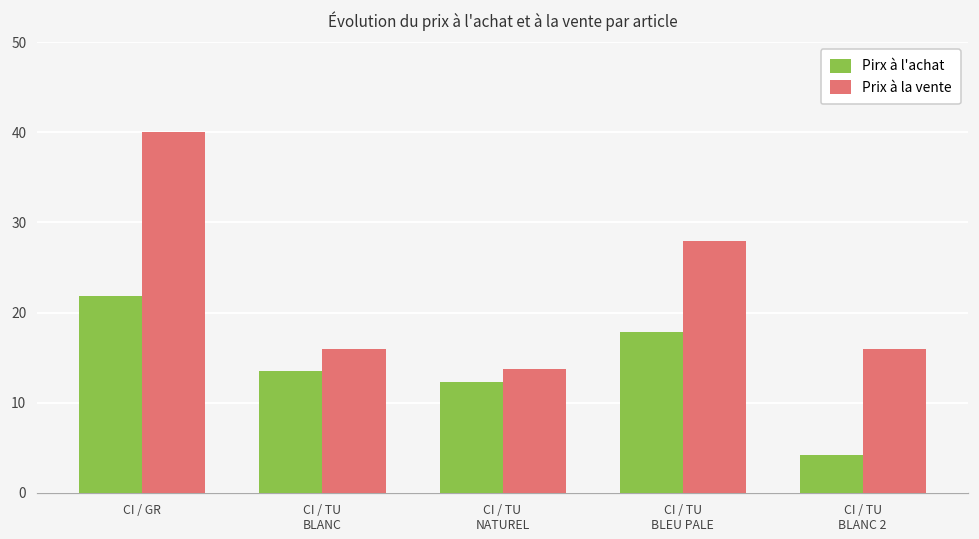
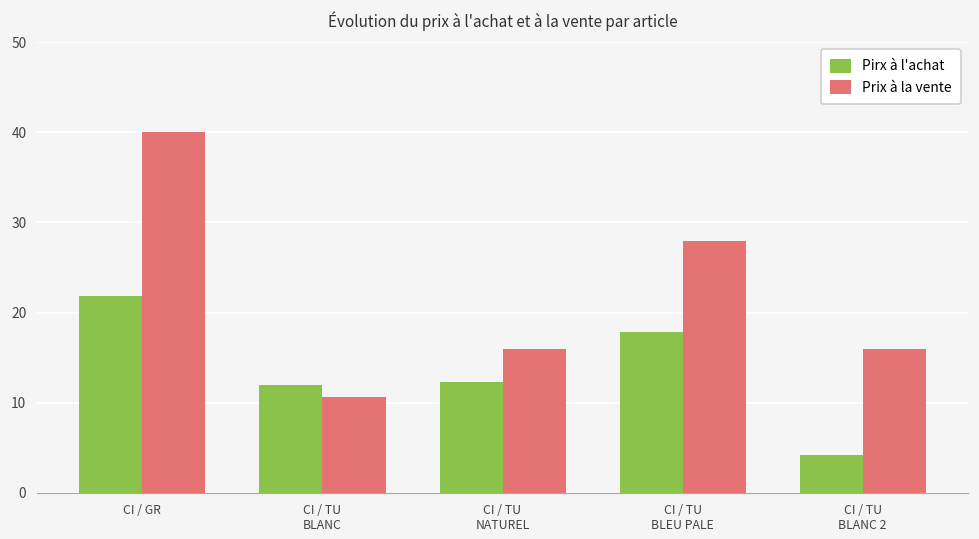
  {
    "Pirx à l'achat": {
      "CI / GR": 22,
-     "CI / TU BLANC": 13,
+     "CI / TU BLANC": 12,
      "CI / TU NATUREL": 12,
      "CI / TU BLEU PALE": 18,
      "CI / TU BLANC 2": 4
    },
    "Prix à la vente": {
      "CI / GR": 40,
-     "CI / TU BLANC": 16,
-     "CI / TU NATUREL": 14,
+     "CI / TU BLANC": 11,
+     "CI / TU NATUREL": 16,
      "CI / TU BLEU PALE": 28,
      "CI / TU BLANC 2": 16
    }
  }
